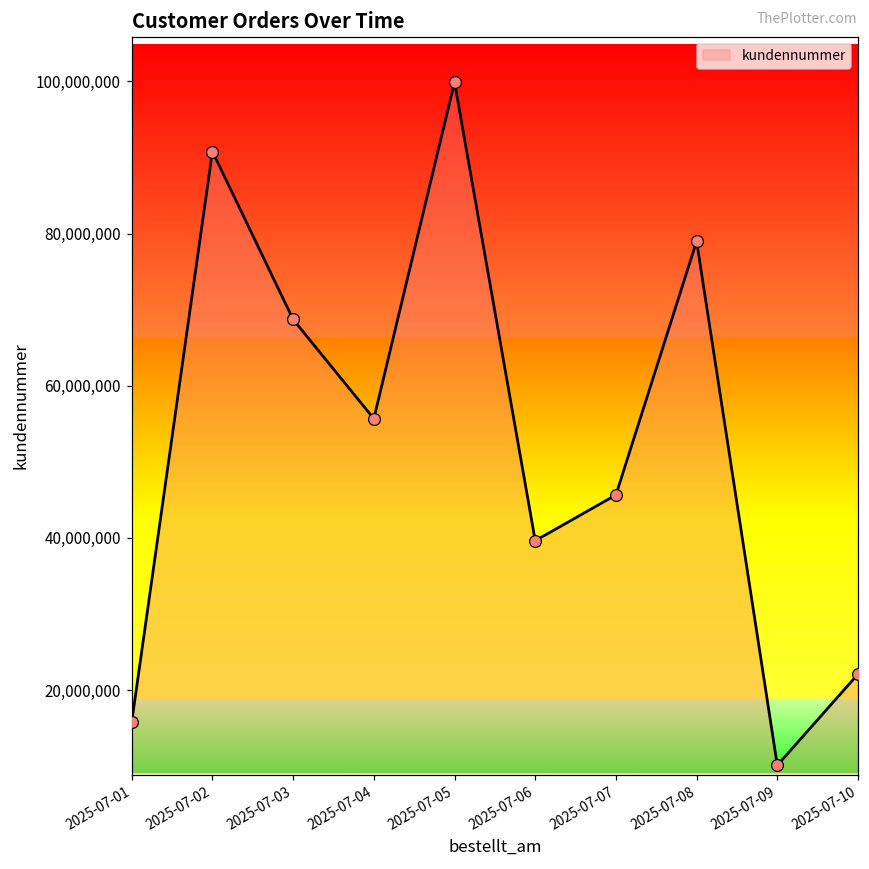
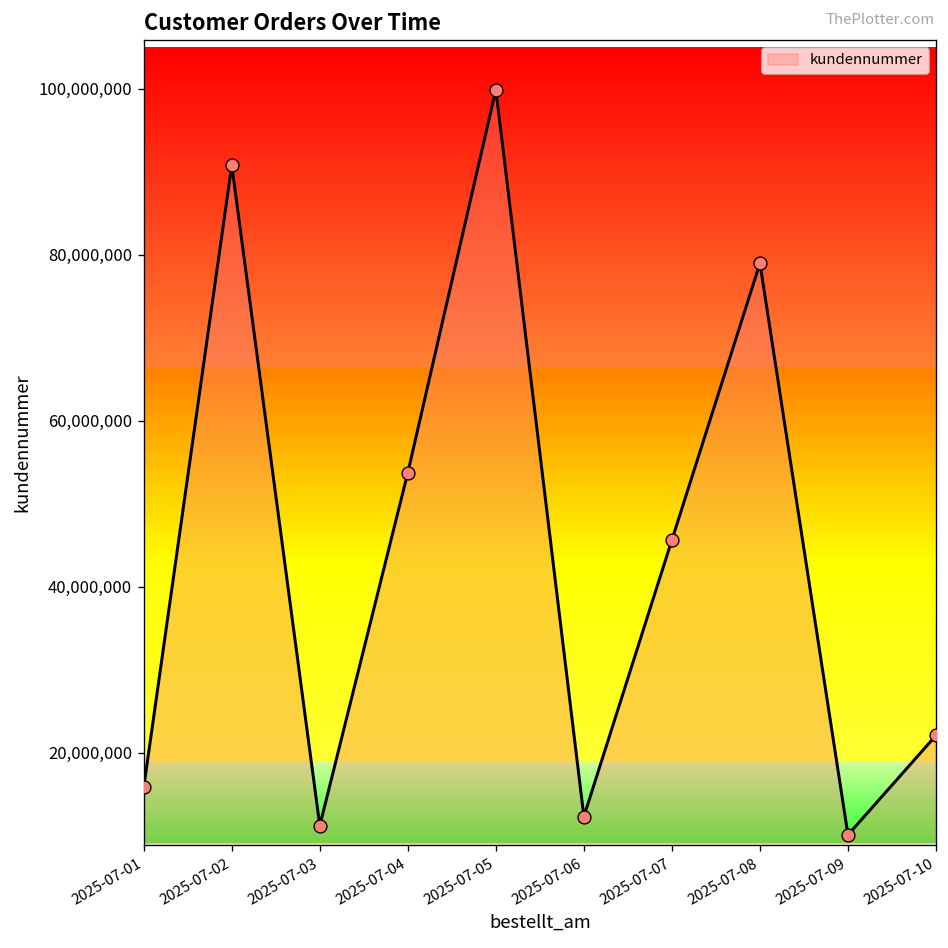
  {
    "2025-07-01": "16,000,000",
    "2025-07-02": "91,000,000",
-   "2025-07-03": "69,000,000",
-   "2025-07-04": "56,000,000",
+   "2025-07-03": "11,000,000",
+   "2025-07-04": "54,000,000",
    "2025-07-05": "100,000,000",
-   "2025-07-06": "40,000,000",
+   "2025-07-06": "12,000,000",
    "2025-07-07": "46,000,000",
    "2025-07-08": "79,000,000",
    "2025-07-09": "10,000,000",
    "2025-07-10": "22,000,000"
  }
